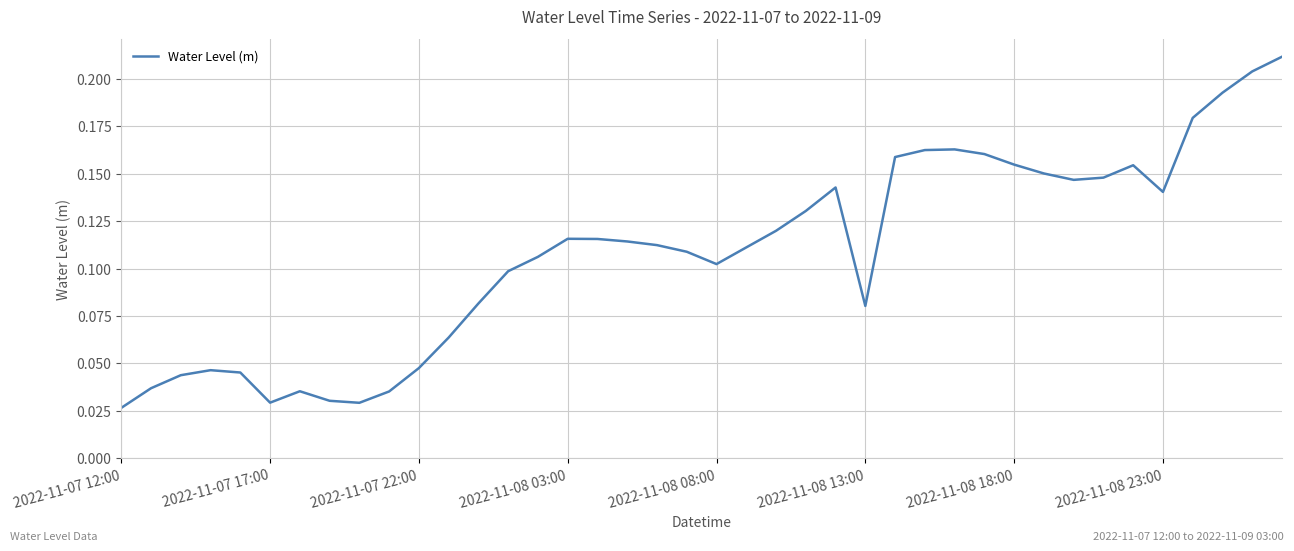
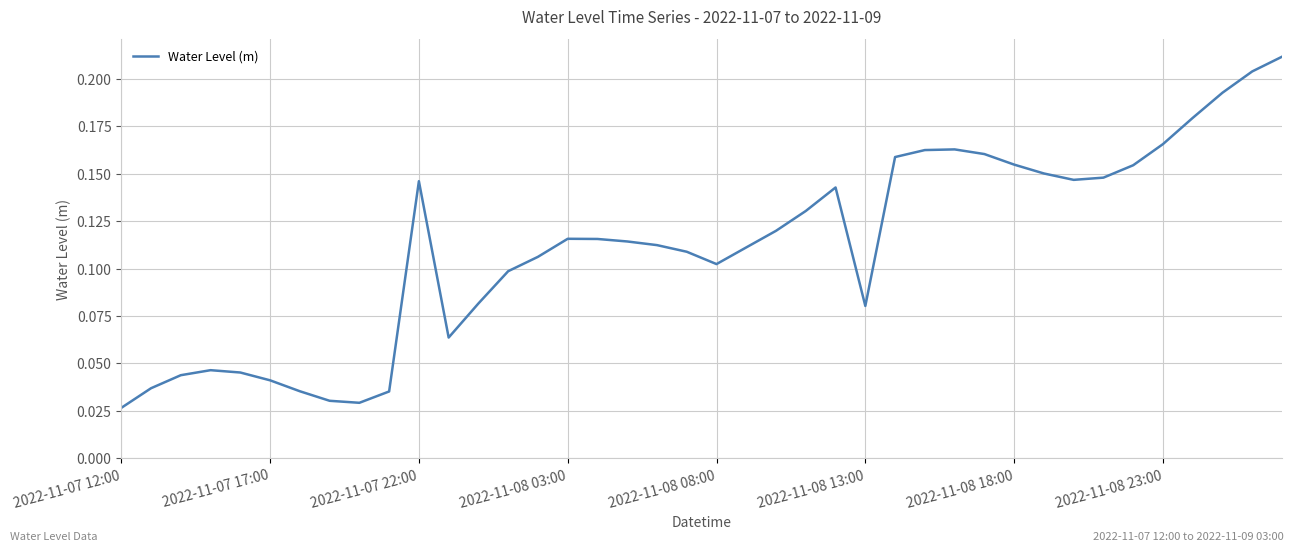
  {
    "2022-11-07 12:00": 0.027,
-   "2022-11-07 17:00": 0.029,
-   "2022-11-07 22:00": 0.048,
+   "2022-11-07 17:00": 0.041,
+   "2022-11-07 22:00": 0.146,
    "2022-11-08 03:00": 0.116,
    "2022-11-08 08:00": 0.102,
    "2022-11-08 13:00": 0.080,
    "2022-11-08 18:00": 0.155,
-   "2022-11-08 23:00": 0.140
+   "2022-11-08 23:00": 0.166
  }
